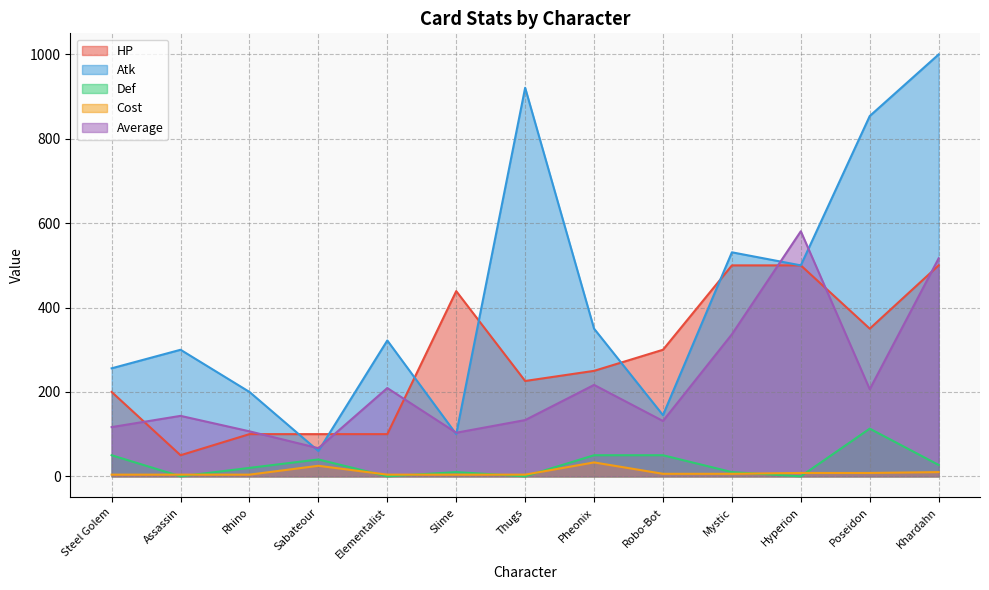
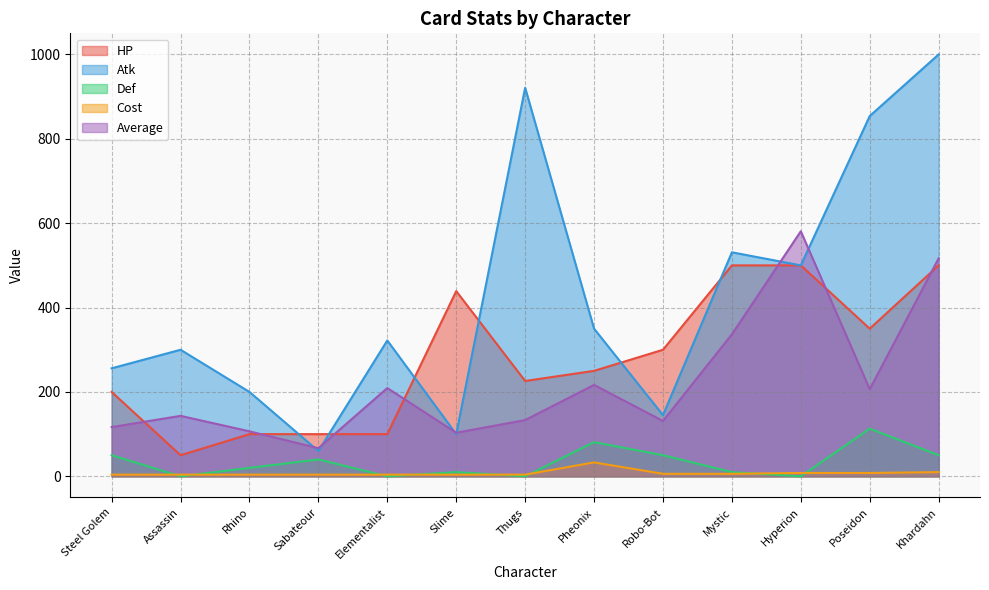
  {
    "HP": {
      "Steel Golem": 200,
      "Assassin": 50,
      "Rhino": 100,
      "Sabateour": 100,
      "Elementalist": 100,
      "Slime": 440,
      "Thugs": 230,
      "Pheonix": 250,
      "Robo-Bot": 300,
      "Mystic": 500,
      "Poseidon": 350,
      "Khardahn": 500
    },
    "Atk": {
      "Steel Golem": 260,
      "Assassin": 300,
      "Rhino": 200,
      "Sabateour": 60,
      "Elementalist": 320,
      "Thugs": 920,
      "Pheonix": 350,
      "Robo-Bot": 150,
      "Mystic": 530,
      "Poseidon": 850,
      "Khardahn": 1000
    },
    "Def": {
      "Steel Golem": 50,
      "Rhino": 20,
      "Sabateour": 40,
-     "Pheonix": 50,
+     "Pheonix": 80,
      "Robo-Bot": 50,
      "Hyperion": 0,
      "Poseidon": 110,
-     "Khardahn": 30
+     "Khardahn": 50
    },
    "Cost": {
      "Steel Golem": 0,
      "Rhino": 0,
-     "Sabateour": 30,
+     "Sabateour": 0,
      "Pheonix": 30,
      "Robo-Bot": 10,
      "Hyperion": 10,
      "Poseidon": 10,
      "Khardahn": 10
    },
    "Average": {
      "Steel Golem": 120,
      "Assassin": 140,
      "Rhino": 110,
      "Sabateour": 70,
      "Elementalist": 210,
      "Thugs": 130,
      "Pheonix": 220,
      "Robo-Bot": 130,
      "Mystic": 340,
      "Hyperion": 580,
      "Poseidon": 210,
      "Khardahn": 520
    }
  }
